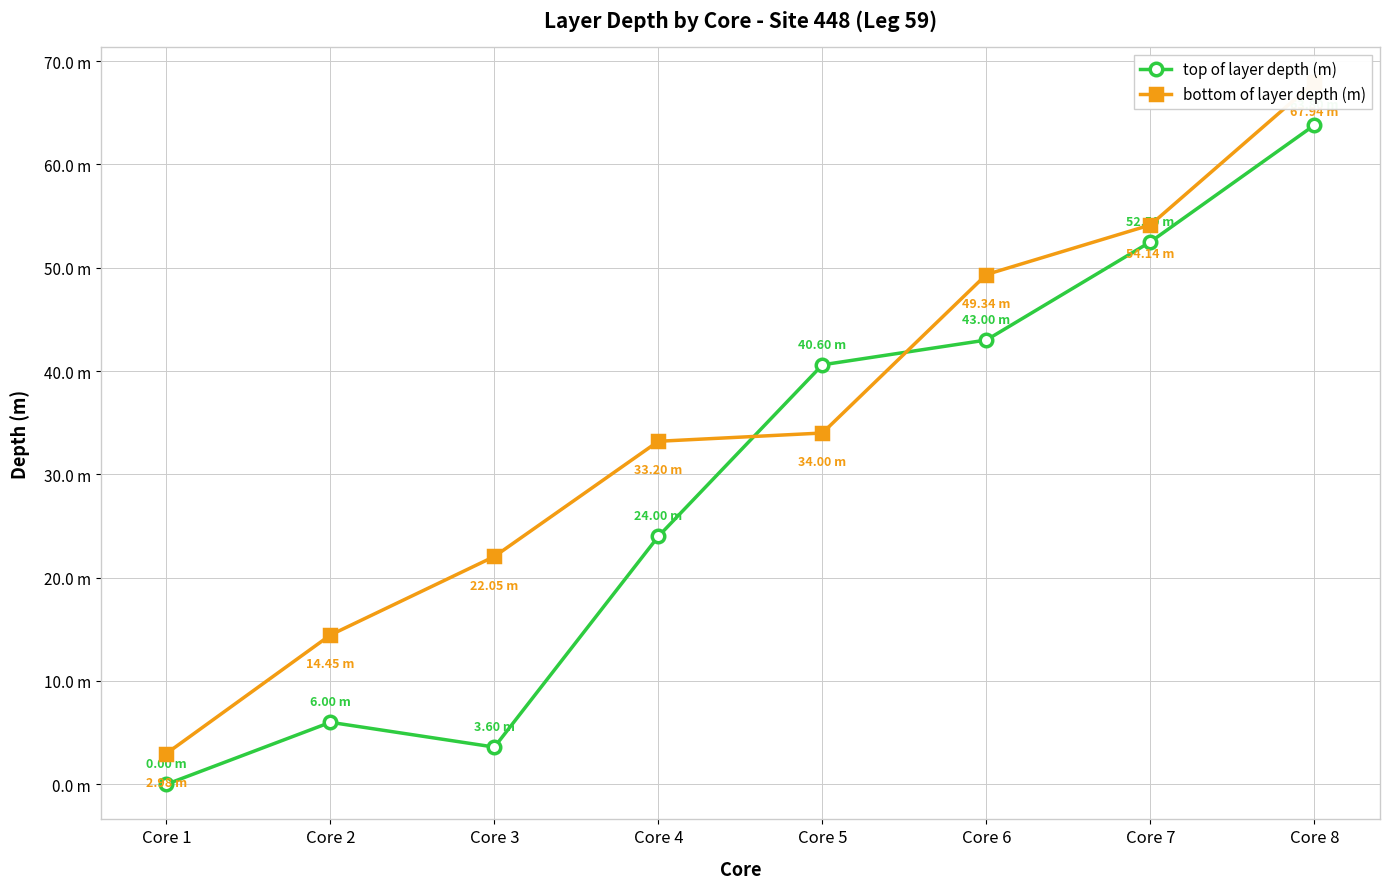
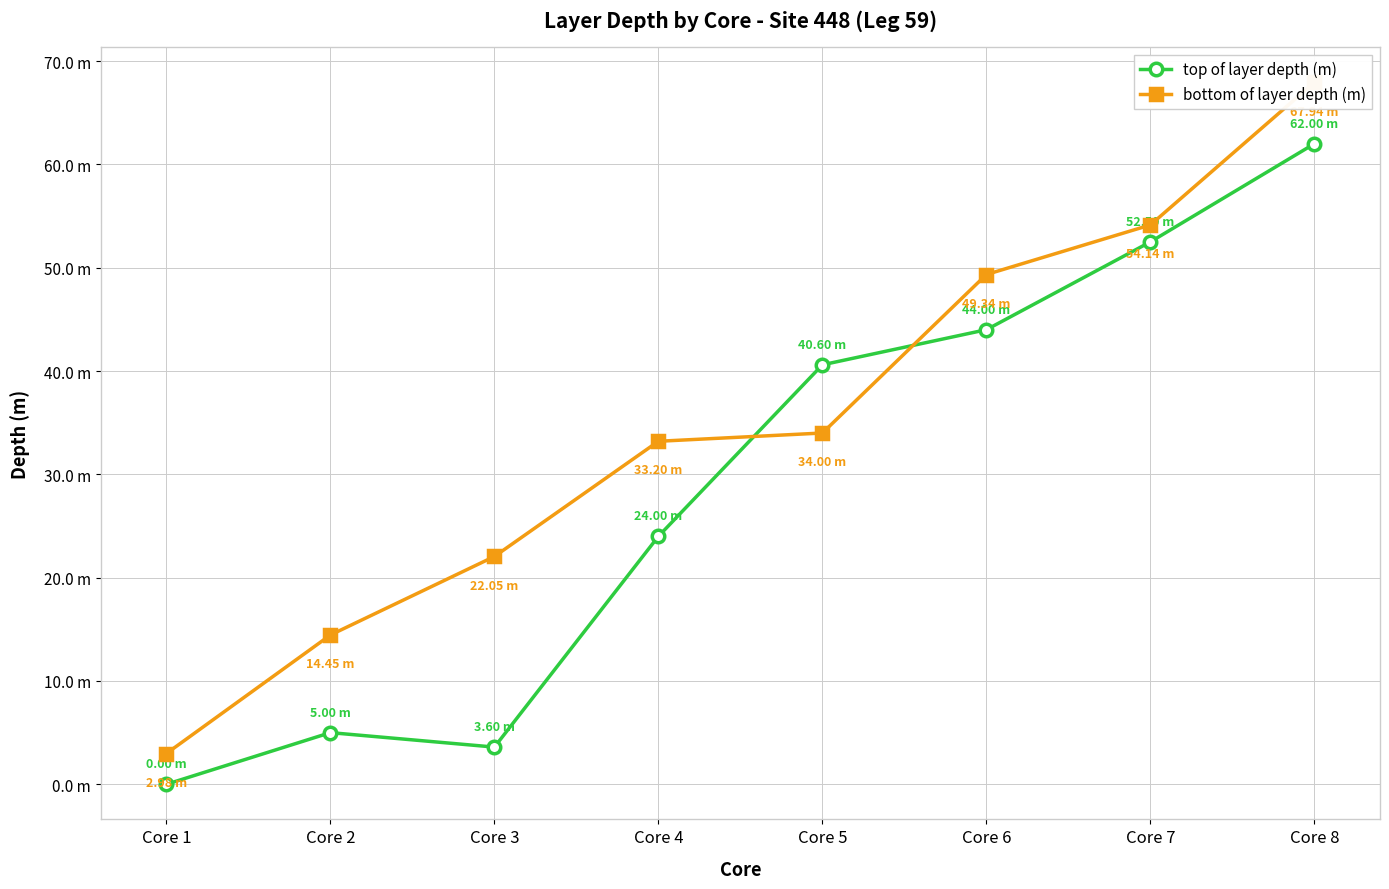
  {
    "top of layer depth (m)": {
      "Core 1": "0.00",
-     "Core 2": "6.00",
+     "Core 2": "5.00",
      "Core 3": "3.60",
      "Core 4": "24.00",
      "Core 5": "40.60",
-     "Core 6": "43.00",
-     "Core 8": "63.8 m"
+     "Core 6": "44.00",
+     "Core 8": "62.0 m"
    },
    "bottom of layer depth (m)": {
      "Core 2": "14.45",
      "Core 3": "22.05",
      "Core 4": "33.20",
      "Core 5": "34.00",
      "Core 7": "54.14"
    }
  }
